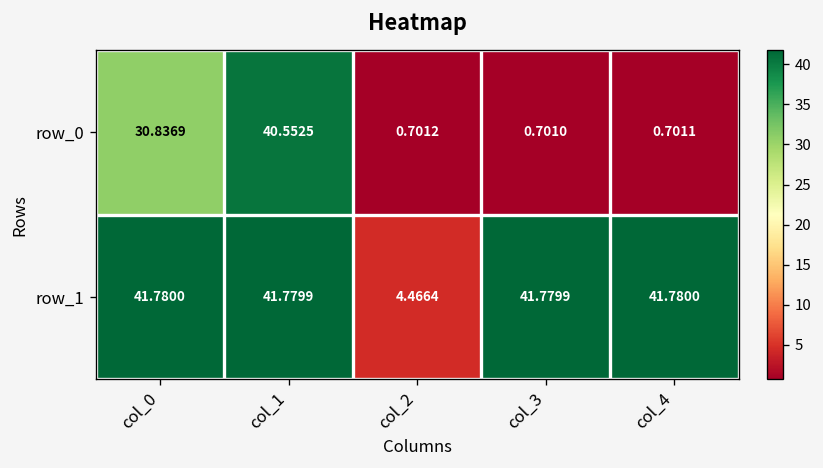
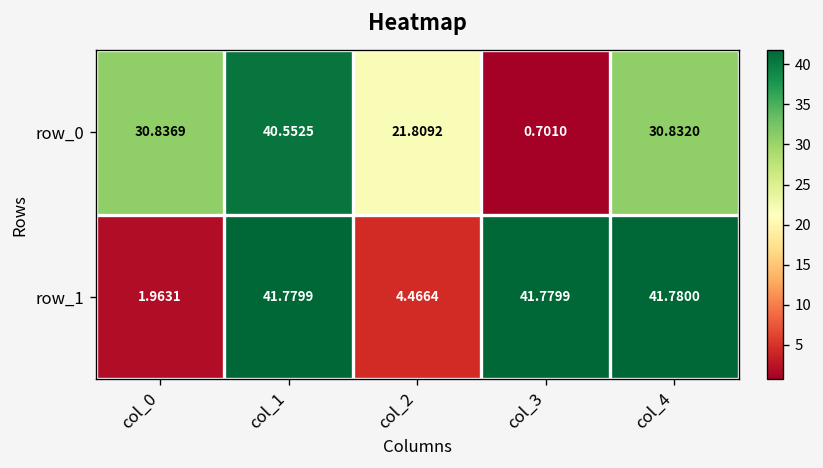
  {
    "row_0": {
      "col_0": 30.8369,
      "col_1": 40.5525,
-     "col_2": 0.7012,
+     "col_2": 21.8092,
      "col_3": 0.7010,
-     "col_4": 0.7011
+     "col_4": 30.8320
    },
    "row_1": {
-     "col_0": 41.7800,
+     "col_0": 1.9631,
      "col_1": 41.7799,
      "col_2": 4.4664,
      "col_3": 41.7799,
      "col_4": 41.7800
    }
  }
